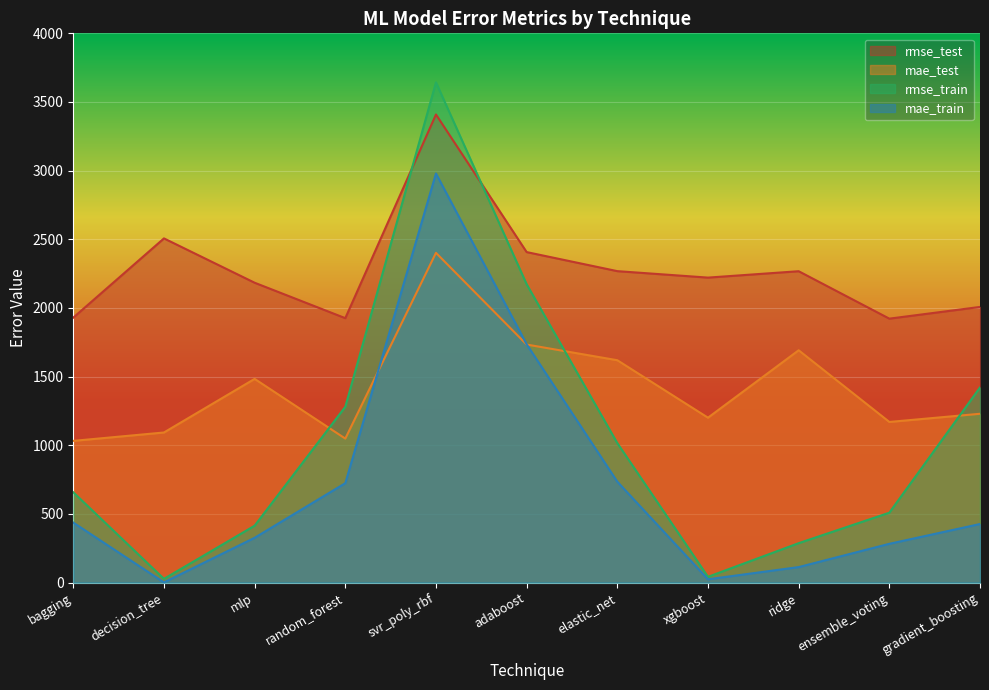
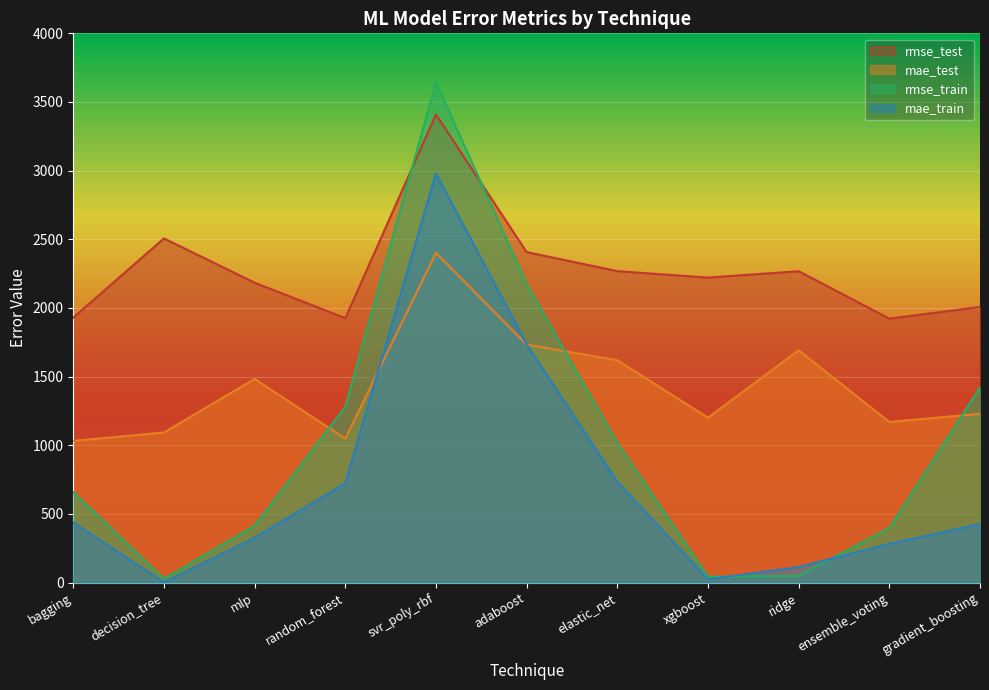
  {
    "rmse_train": {
      "bagging": 660,
      "decision_tree": 30,
      "mlp": 410,
      "random_forest": 1280,
      "svr_poly_rbf": 3640,
      "adaboost": 2170,
      "elastic_net": 1020,
-     "ridge": 290,
-     "ensemble_voting": 510,
+     "ridge": 50,
+     "ensemble_voting": 400,
      "gradient_boosting": 1420
    },
    "mae_train": {
      "bagging": 440,
      "decision_tree": 0,
      "mlp": 330,
      "random_forest": 720,
      "svr_poly_rbf": 2980,
      "elastic_net": 730,
      "ridge": 110,
      "ensemble_voting": 280,
      "gradient_boosting": 430
    }
  }
